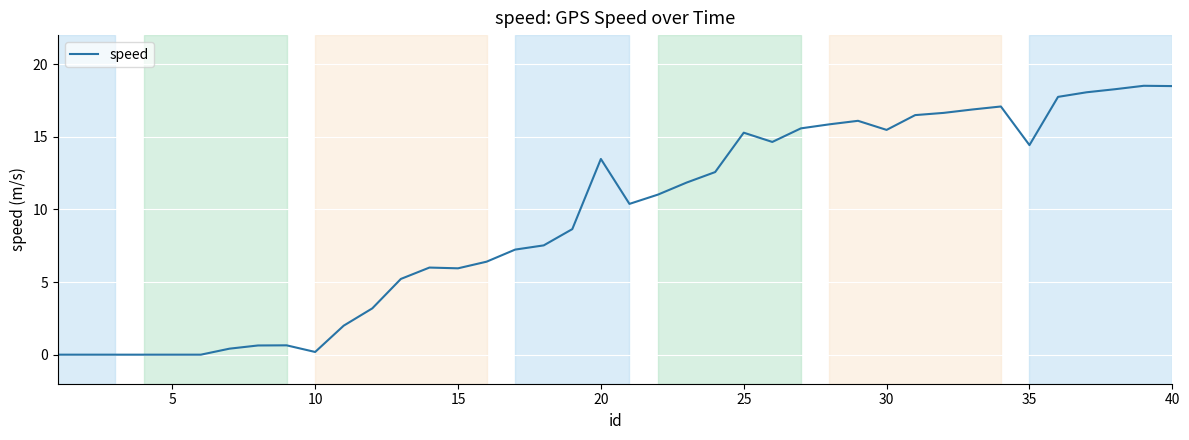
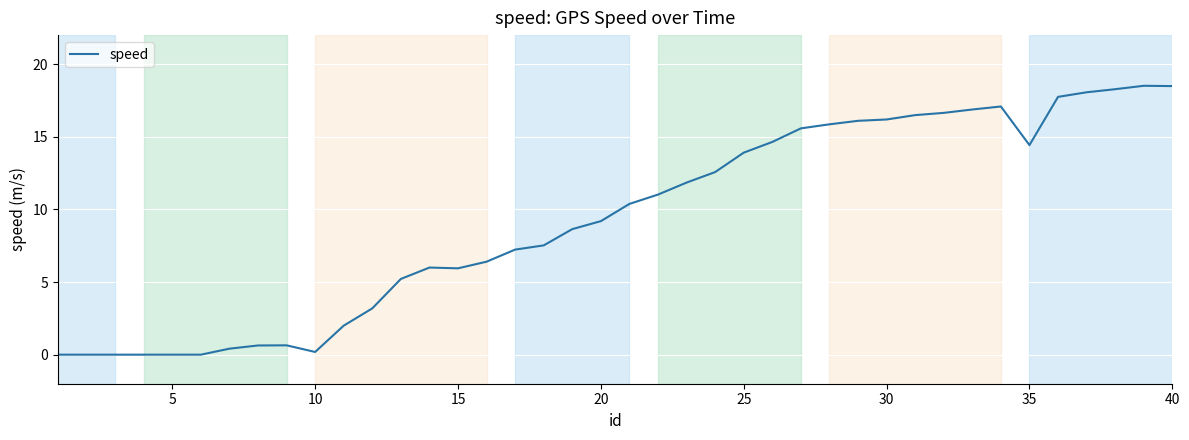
  {
    "5": 0.0,
    "10": 0.2,
    "15": 5.9,
-   "20": 13.5,
-   "25": 15.3,
-   "30": 15.5,
+   "20": 9.2,
+   "25": 13.9,
+   "30": 16.2,
    "35": 14.4,
    "40": 18.5
  }
